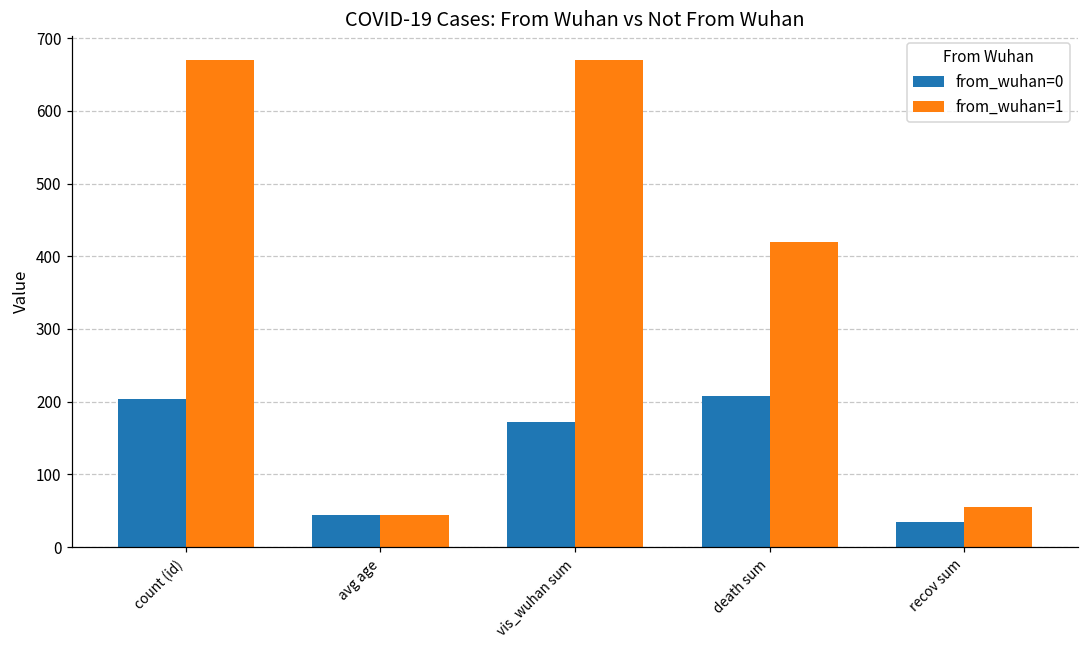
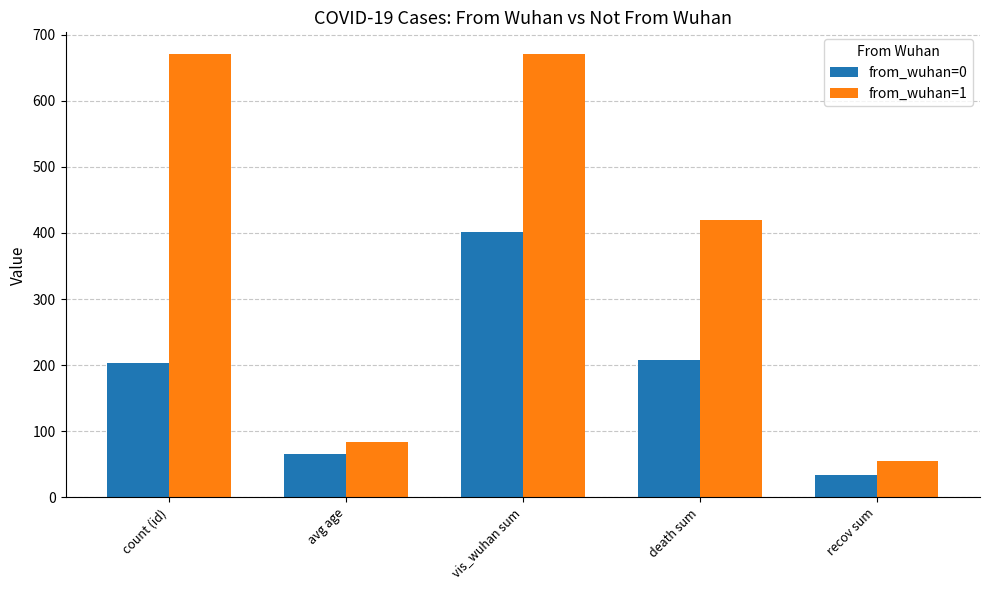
  {
    "from_wuhan=0": {
      "count (id)": 200,
-     "avg age": 40,
-     "vis_wuhan sum": 170,
+     "avg age": 70,
+     "vis_wuhan sum": 400,
      "death sum": 210,
      "recov sum": 30
    },
    "from_wuhan=1": {
      "count (id)": 670,
-     "avg age": 40,
+     "avg age": 80,
      "vis_wuhan sum": 670,
      "death sum": 420,
      "recov sum": 60
    }
  }
